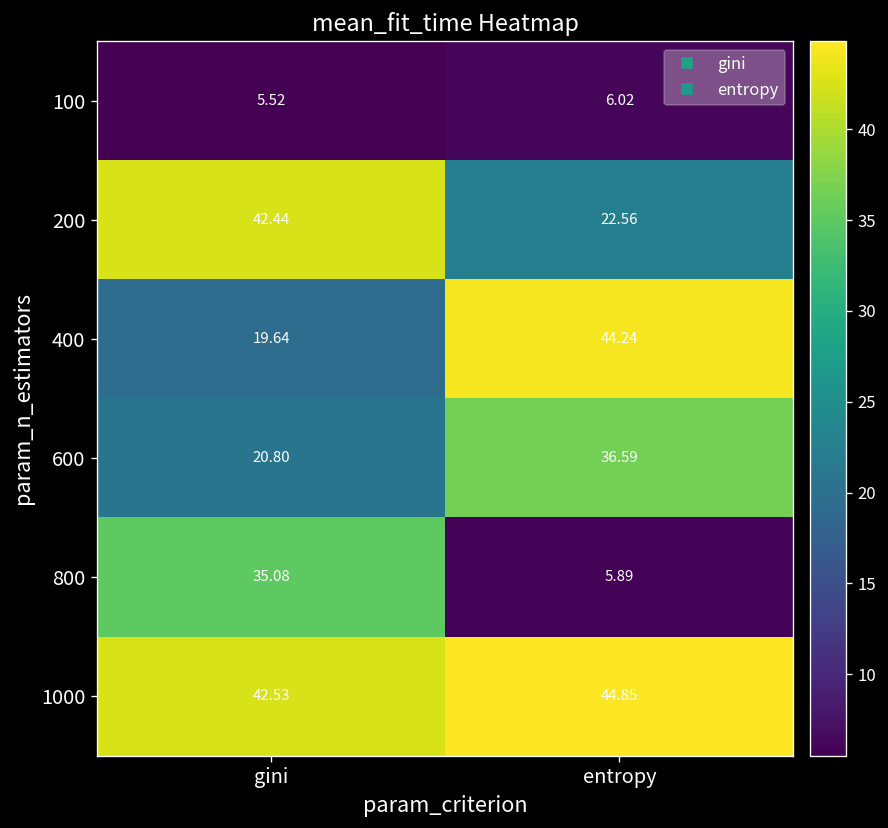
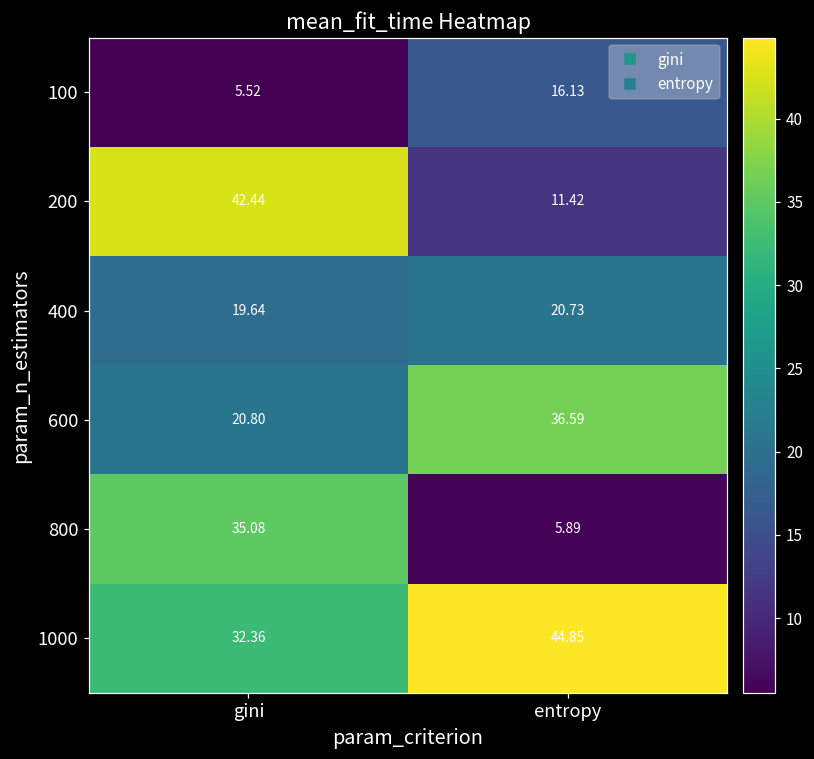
  {
    "100": {
      "gini": 5.52,
-     "entropy": 6.02
+     "entropy": 16.13
    },
    "200": {
      "gini": 42.44,
-     "entropy": 22.56
+     "entropy": 11.42
    },
    "400": {
      "gini": 19.64,
-     "entropy": 44.24
+     "entropy": 20.73
    },
    "600": {
      "gini": 20.80,
      "entropy": 36.59
    },
    "800": {
      "gini": 35.08,
      "entropy": 5.89
    },
    "1000": {
-     "gini": 42.53,
+     "gini": 32.36,
      "entropy": 44.85
    }
  }
